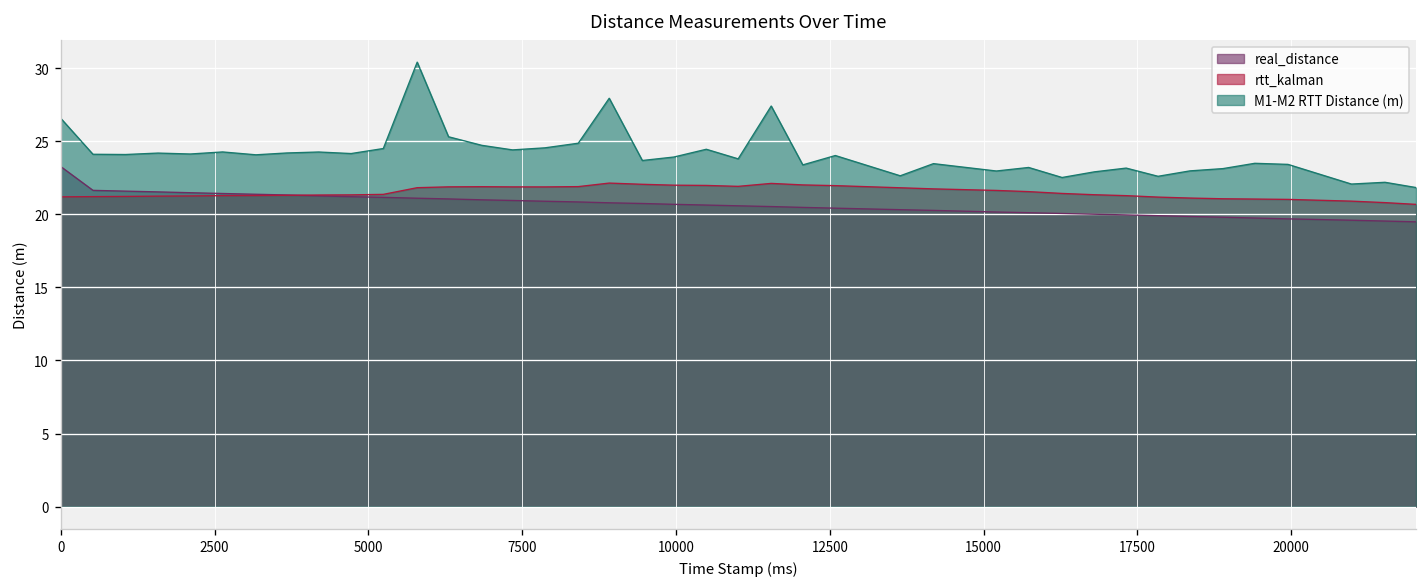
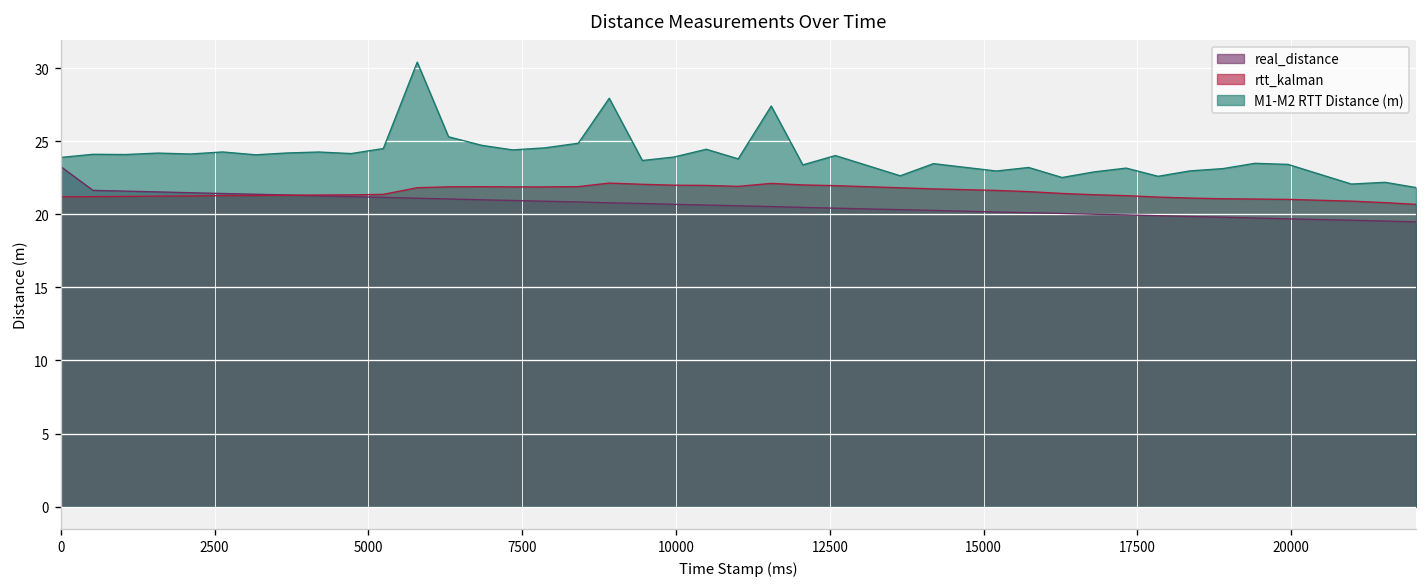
  {
    "real_distance": {
      "0": 23.3
    },
    "rtt_kalman": {
      "0": 21.2
    },
    "M1-M2 RTT Distance (m)": {
-     "0": 26.6
+     "0": 23.9
    }
  }
